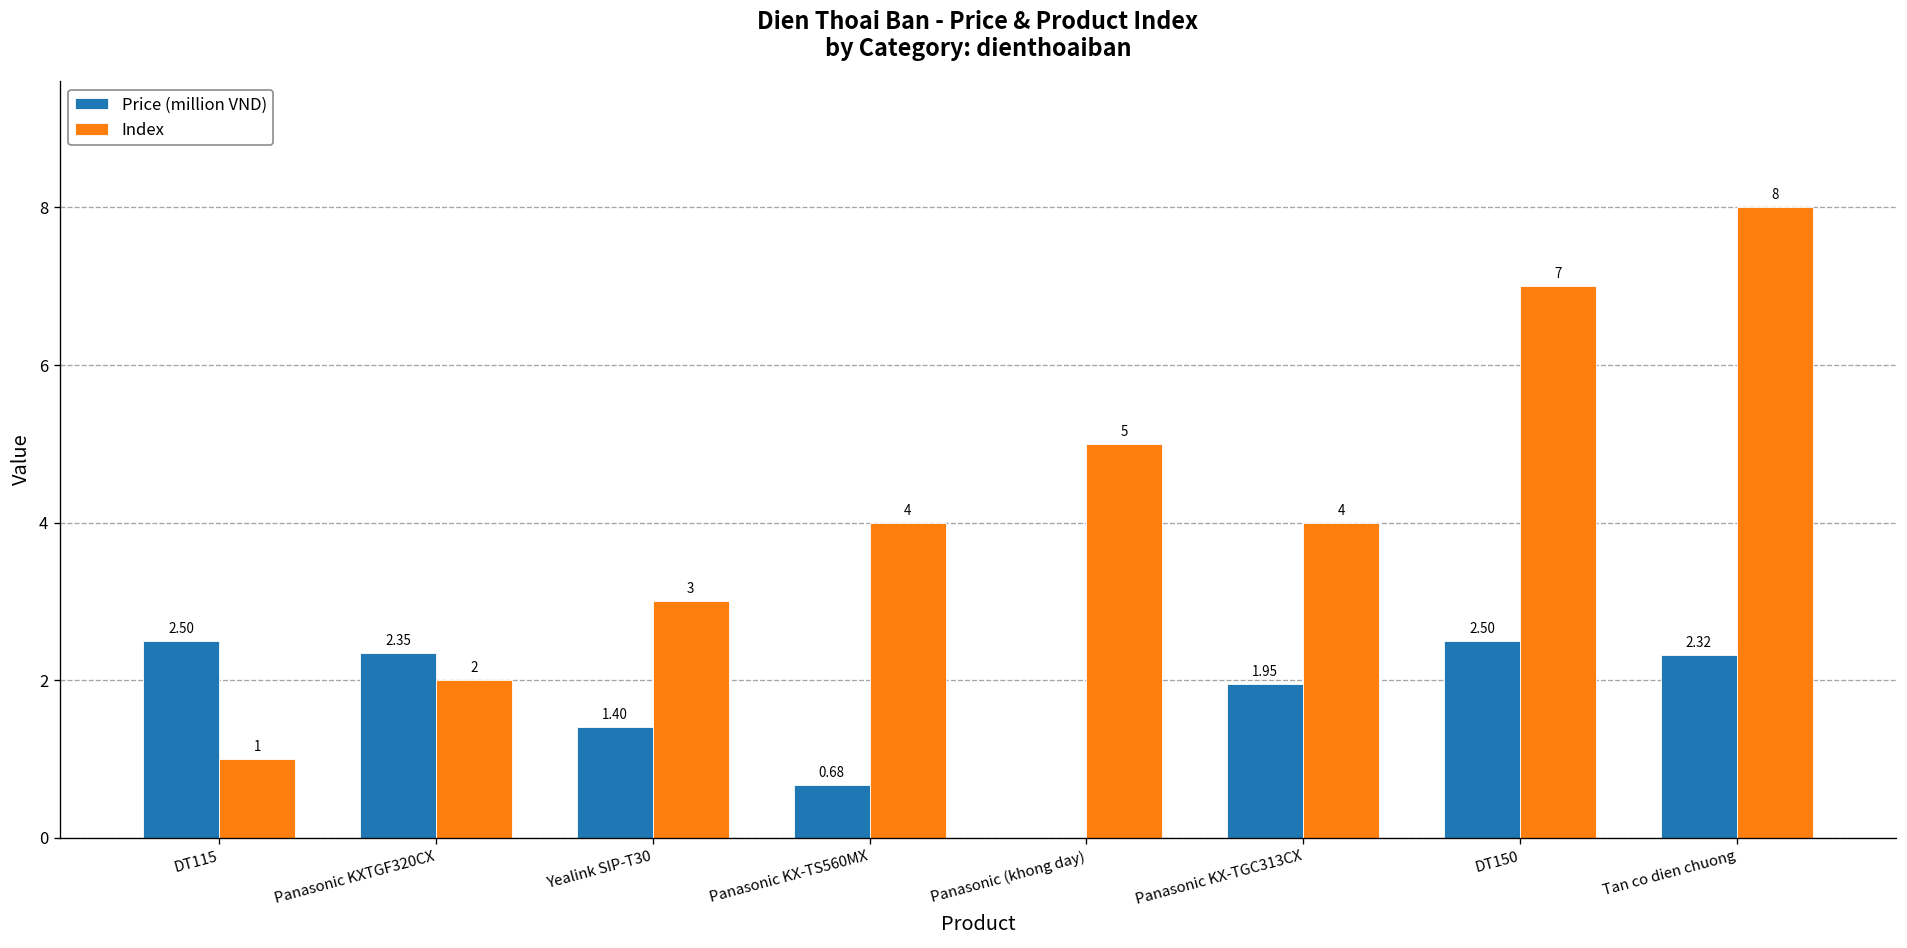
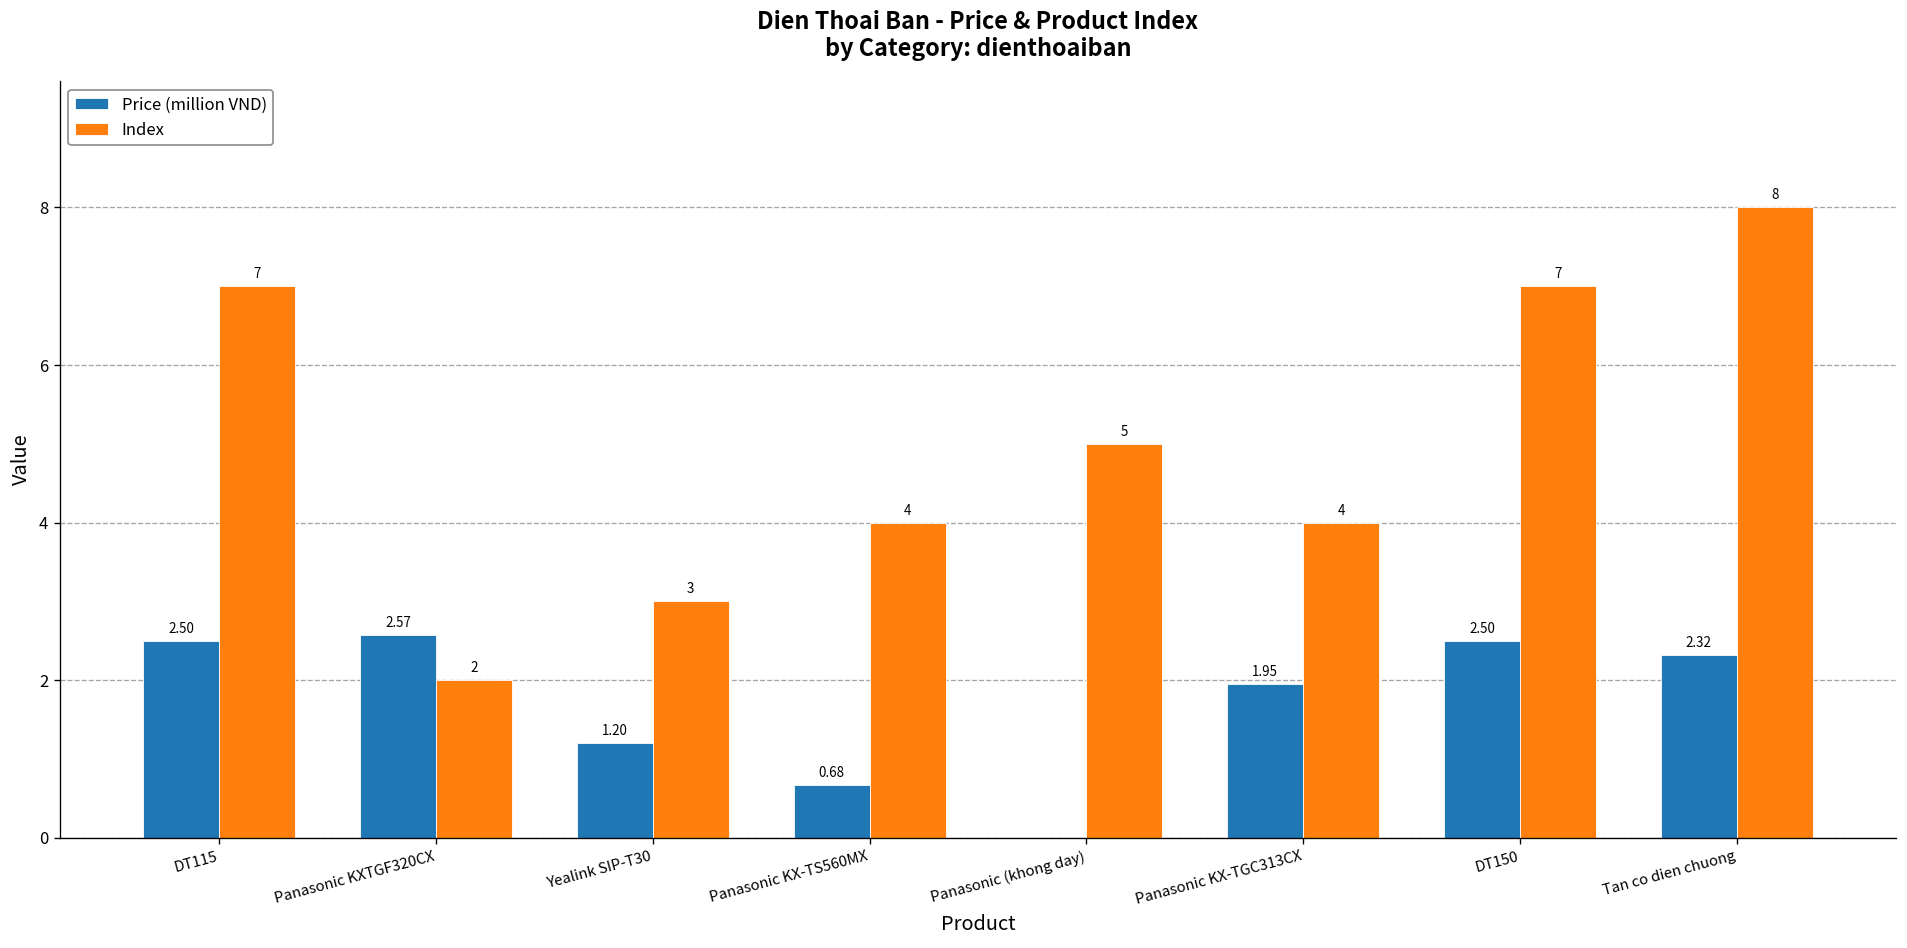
  {
    "Price (million VND)": {
      "DT115": 2.50,
-     "Panasonic KXTGF320CX": 2.35,
-     "Yealink SIP-T30": 1.40,
+     "Panasonic KXTGF320CX": 2.57,
+     "Yealink SIP-T30": 1.20,
      "Panasonic KX-TS560MX": 0.68,
      "Panasonic KX-TGC313CX": 1.95,
      "DT150": 2.50,
      "Tan co dien chuong": 2.32
    },
    "Index": {
-     "DT115": 1,
+     "DT115": 7,
      "Panasonic KXTGF320CX": 2,
      "Yealink SIP-T30": 3,
      "Panasonic KX-TS560MX": 4,
      "Panasonic (khong day)": 5,
      "Panasonic KX-TGC313CX": 4,
      "DT150": 7,
      "Tan co dien chuong": 8
    }
  }
